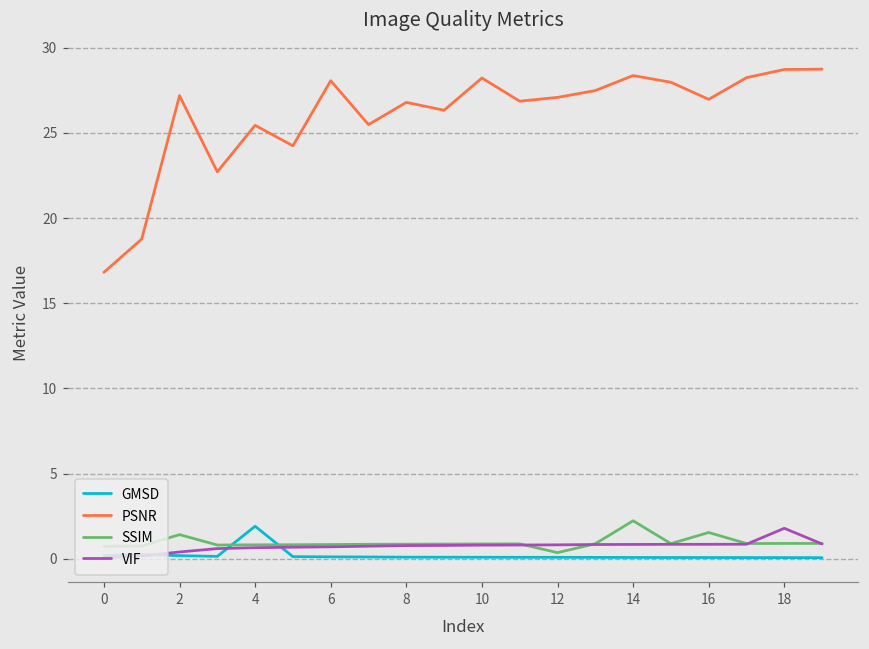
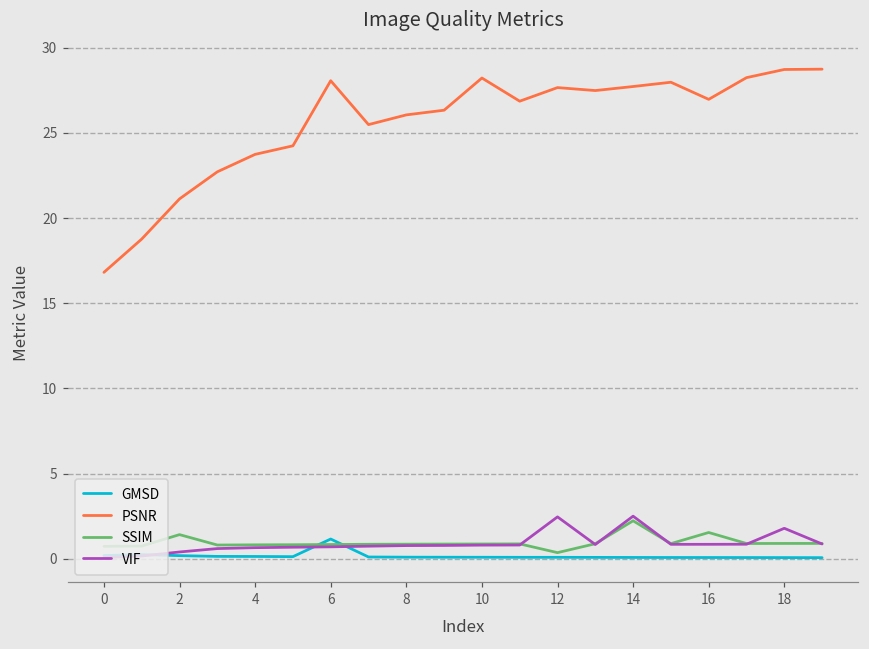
  {
    "GMSD": {
      "2": 0.2,
-     "4": 1.9,
-     "6": 0.1,
+     "4": 0.1,
+     "6": 1.2,
      "8": 0.1,
      "10": 0.1,
      "12": 0.1,
      "14": 0.1,
      "16": 0.1,
      "18": 0.1
    },
    "PSNR": {
      "0": 16.8,
-     "2": 27.2,
-     "4": 25.4,
+     "2": 21.1,
+     "4": 23.7,
      "6": 28.1,
-     "8": 26.8,
+     "8": 26.1,
      "10": 28.2,
-     "12": 27.1,
-     "14": 28.4,
+     "12": 27.7,
+     "14": 27.7,
      "16": 27.0,
      "18": 28.7
    },
    "SSIM": {
      "2": 1.4,
      "4": 0.8,
      "12": 0.4,
      "14": 2.2,
      "16": 1.5,
      "18": 0.9
    },
    "VIF": {
      "2": 0.4,
      "4": 0.7,
-     "12": 0.8,
-     "14": 0.8,
+     "12": 2.5,
+     "14": 2.5,
      "16": 0.9,
      "18": 1.8
    }
  }
